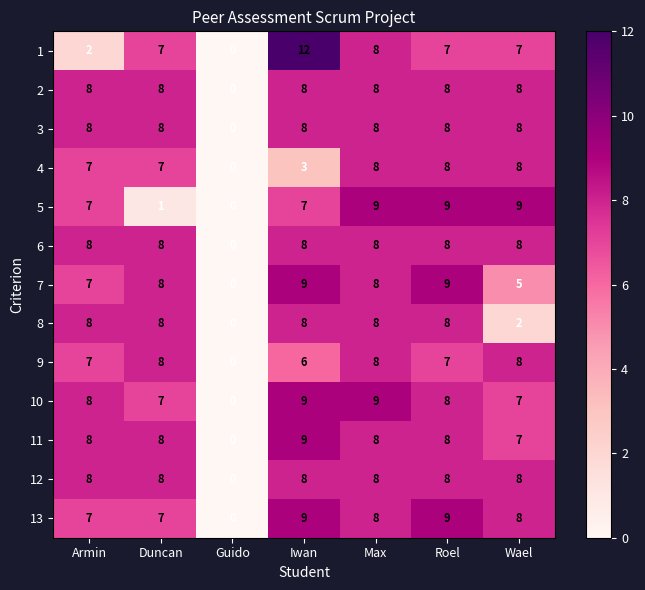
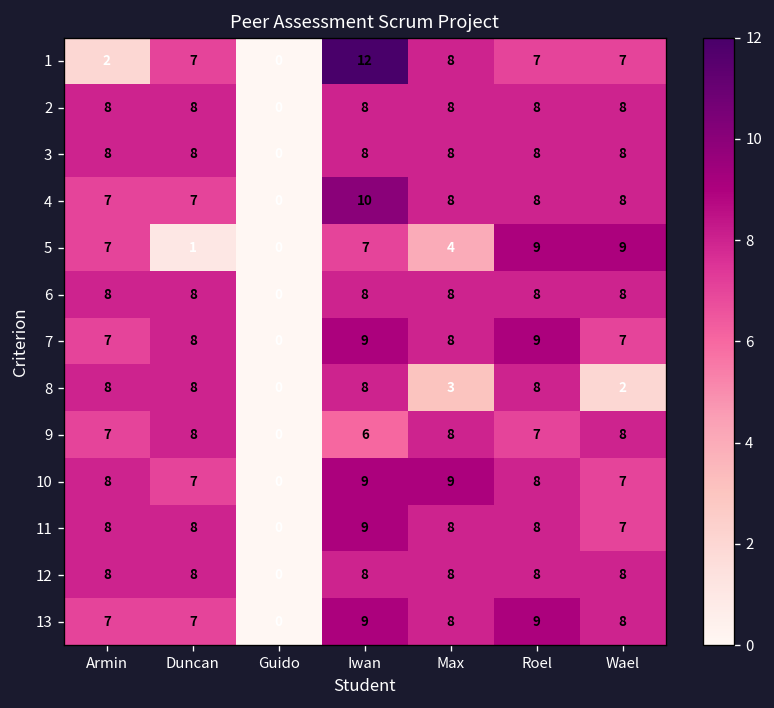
  {
    "1": {
      "Duncan": 7,
      "Iwan": 12,
      "Max": 8,
      "Roel": 7,
      "Wael": 7
    },
    "2": {
      "Armin": 8,
      "Duncan": 8,
      "Iwan": 8,
      "Max": 8,
      "Roel": 8,
      "Wael": 8
    },
    "3": {
      "Armin": 8,
      "Duncan": 8,
      "Iwan": 8,
      "Max": 8,
      "Roel": 8,
      "Wael": 8
    },
    "4": {
      "Armin": 7,
      "Duncan": 7,
-     "Iwan": 3,
+     "Iwan": 10,
      "Max": 8,
      "Roel": 8,
      "Wael": 8
    },
    "5": {
      "Armin": 7,
      "Iwan": 7,
-     "Max": 9,
+     "Max": 4,
      "Roel": 9,
      "Wael": 9
    },
    "6": {
      "Armin": 8,
      "Duncan": 8,
      "Iwan": 8,
      "Max": 8,
      "Roel": 8,
      "Wael": 8
    },
    "7": {
      "Armin": 7,
      "Duncan": 8,
      "Iwan": 9,
      "Max": 8,
      "Roel": 9,
-     "Wael": 5
+     "Wael": 7
    },
    "8": {
      "Armin": 8,
      "Duncan": 8,
      "Iwan": 8,
-     "Max": 8,
+     "Max": 3,
      "Roel": 8
    },
    "9": {
      "Armin": 7,
      "Duncan": 8,
      "Iwan": 6,
      "Max": 8,
      "Roel": 7,
      "Wael": 8
    },
    "10": {
      "Armin": 8,
      "Duncan": 7,
      "Iwan": 9,
      "Max": 9,
      "Roel": 8,
      "Wael": 7
    },
    "11": {
      "Armin": 8,
      "Duncan": 8,
      "Iwan": 9,
      "Max": 8,
      "Roel": 8,
      "Wael": 7
    },
    "12": {
      "Armin": 8,
      "Duncan": 8,
      "Iwan": 8,
      "Max": 8,
      "Roel": 8,
      "Wael": 8
    },
    "13": {
      "Armin": 7,
      "Duncan": 7,
      "Iwan": 9,
      "Max": 8,
      "Roel": 9,
      "Wael": 8
    }
  }
